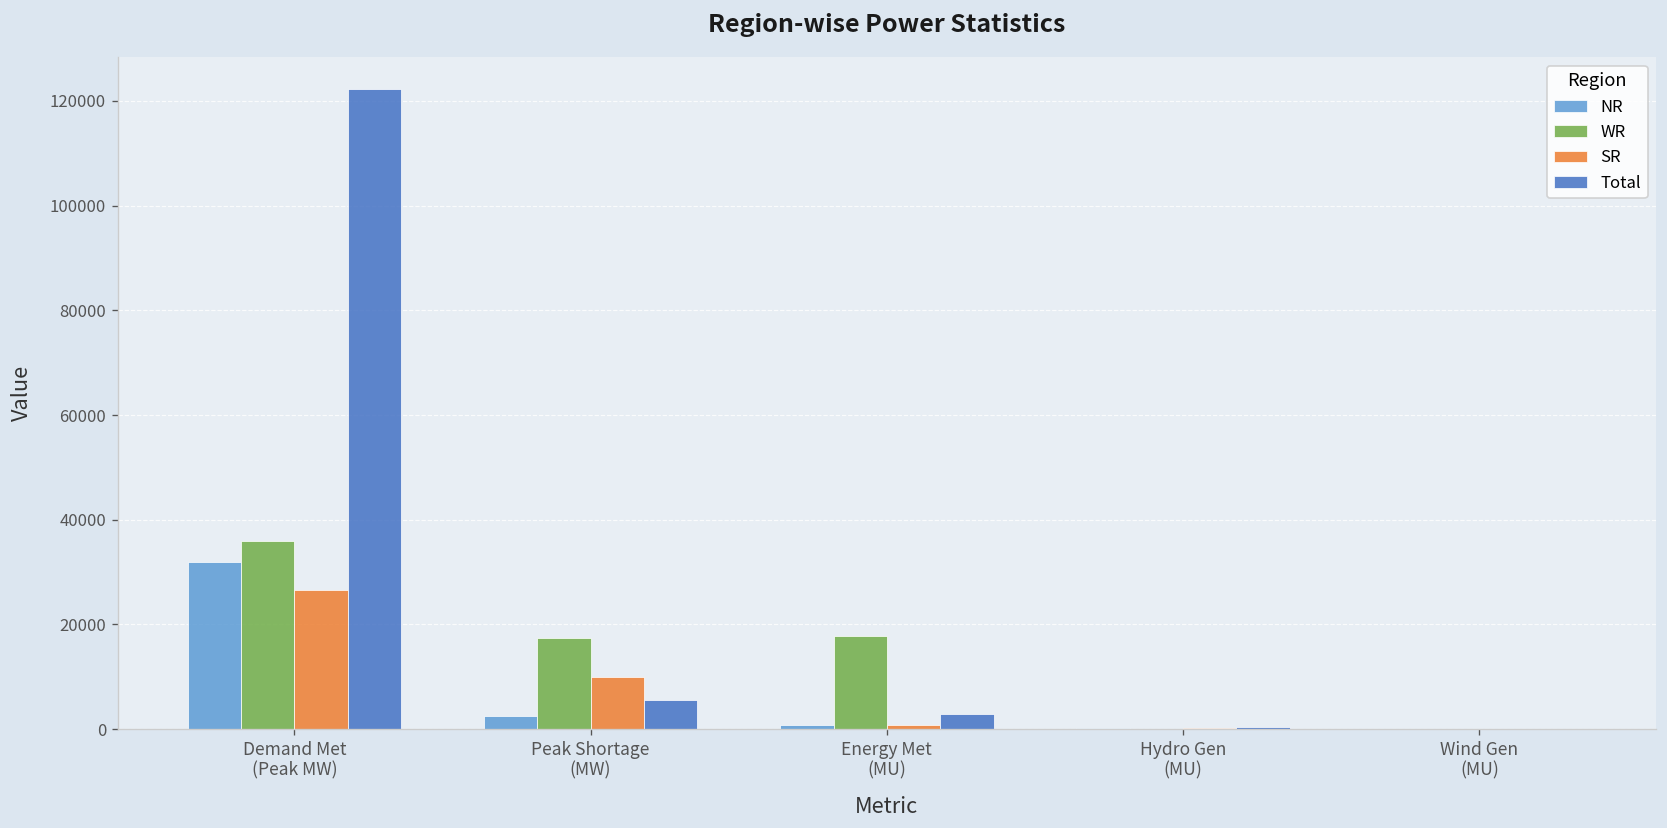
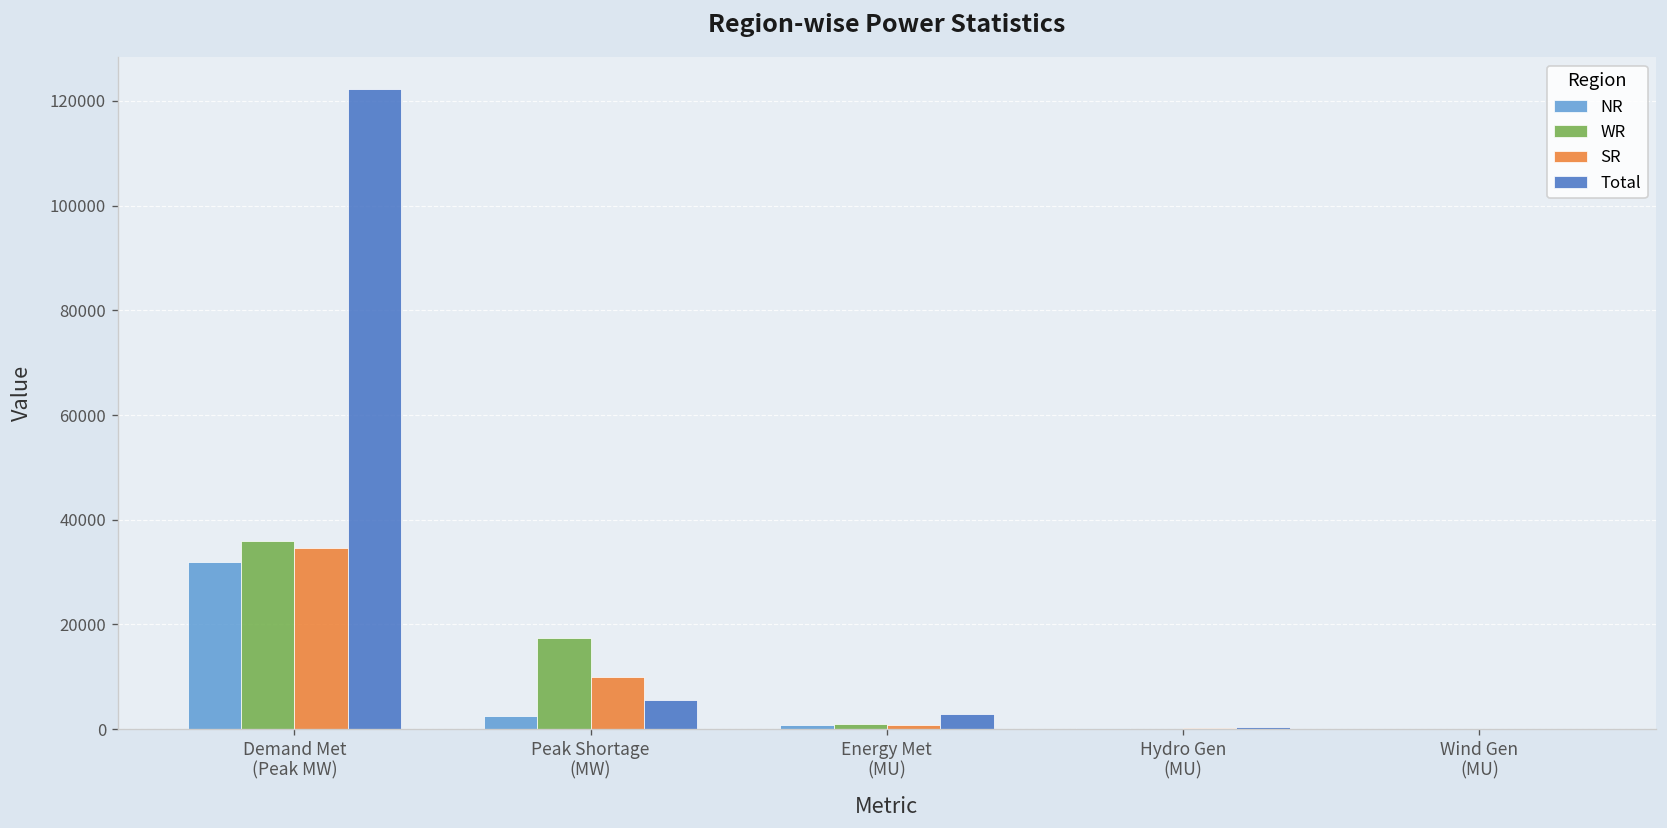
  {
    "WR": {
      "Demand Met (Peak MW)": 36000,
      "Peak Shortage (MW)": 17000,
-     "Energy Met (MU)": 18000
+     "Energy Met (MU)": 1000
    },
    "SR": {
-     "Demand Met (Peak MW)": 26000,
+     "Demand Met (Peak MW)": 35000,
      "Peak Shortage (MW)": 10000,
      "Energy Met (MU)": 1000
    }
  }
